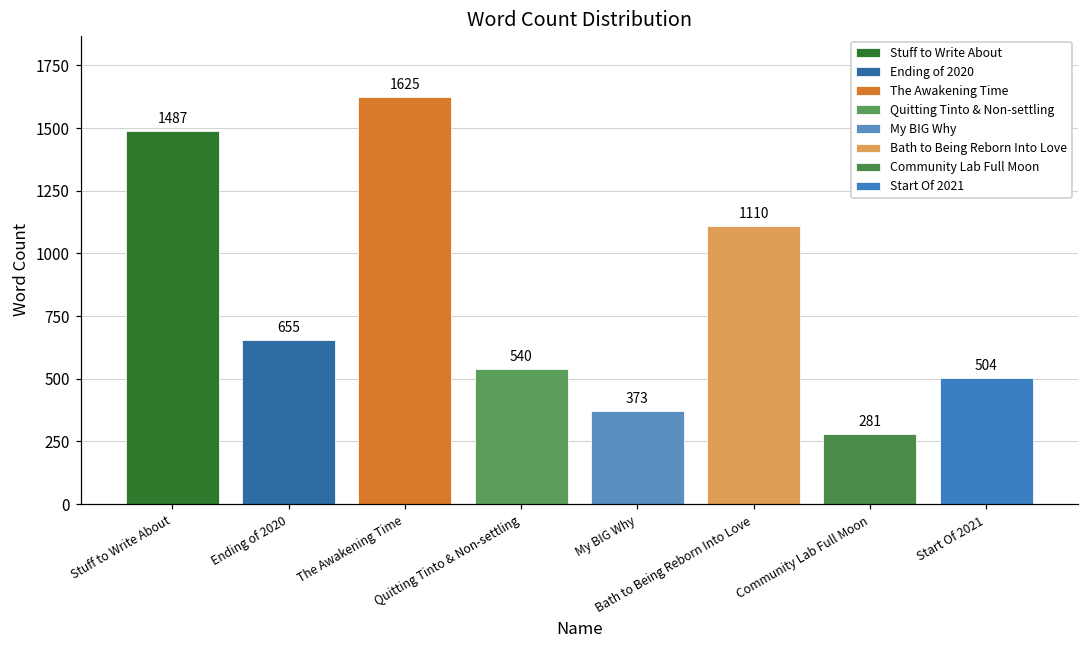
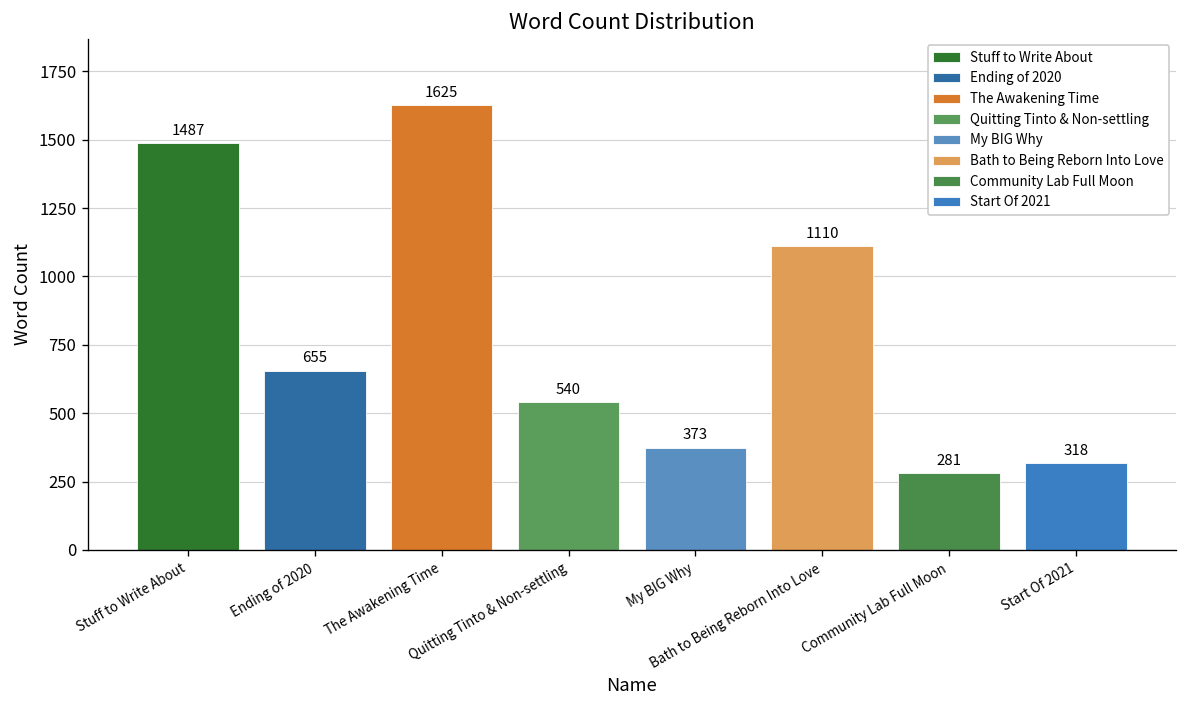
  {
    "Stuff to Write About": 1487,
    "Ending of 2020": 655,
    "The Awakening Time": 1625,
    "Quitting Tinto & Non-settling": 540,
    "My BIG Why": 373,
    "Bath to Being Reborn Into Love": 1110,
    "Community Lab Full Moon": 281,
-   "Start Of 2021": 504
+   "Start Of 2021": 318
  }
